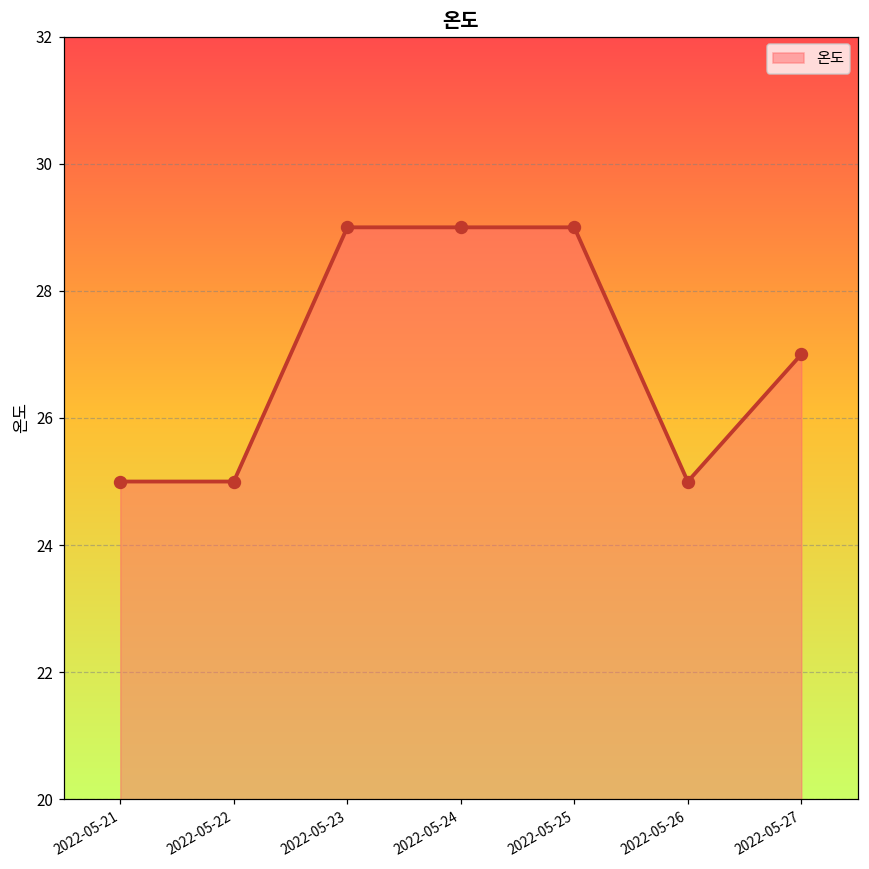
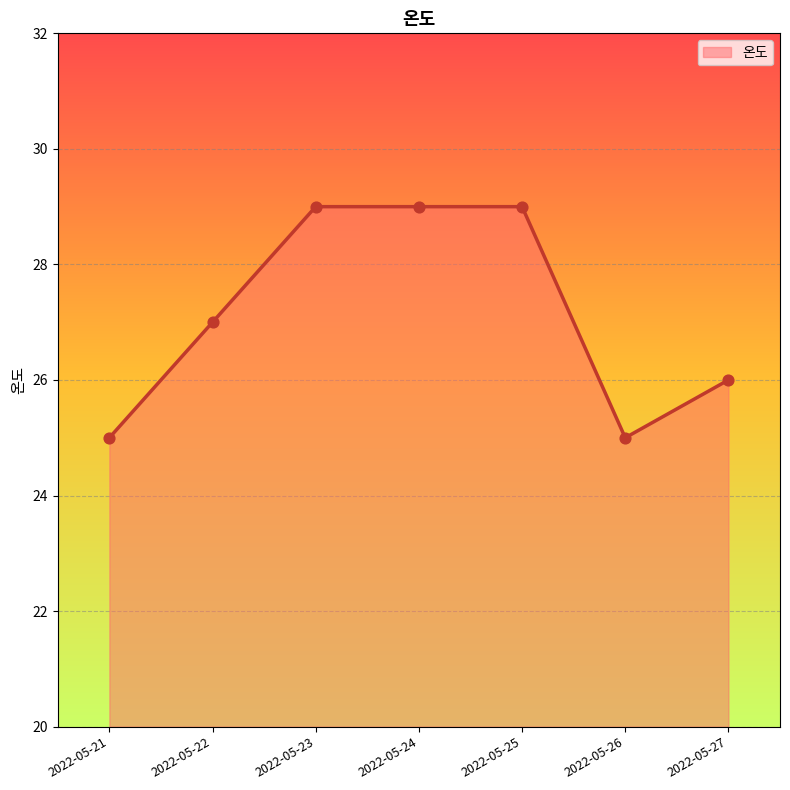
  {
    "2022-05-21": 25,
-   "2022-05-22": 25,
+   "2022-05-22": 27,
    "2022-05-23": 29,
    "2022-05-24": 29,
    "2022-05-25": 29,
    "2022-05-26": 25,
-   "2022-05-27": 27
+   "2022-05-27": 26
  }
